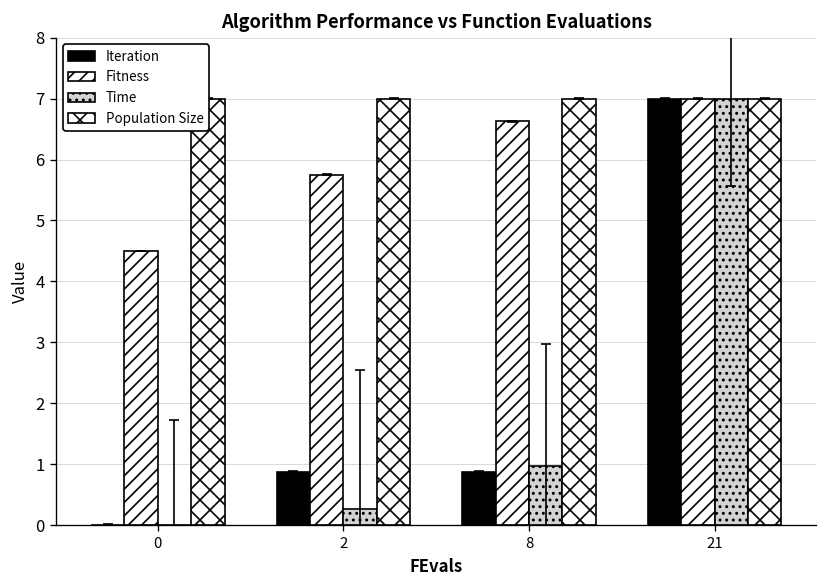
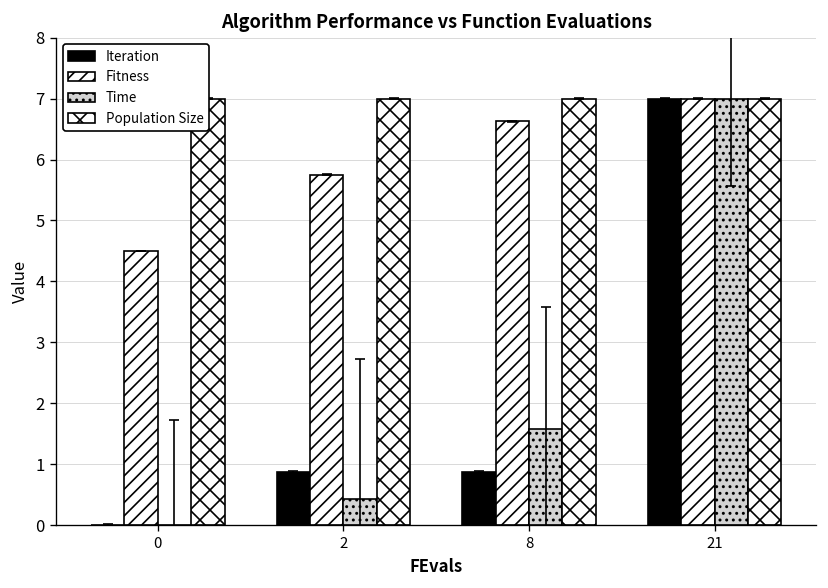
  {
    "Iteration": {
      "0": 0.0,
      "2": 0.9,
      "8": 0.9,
      "21": 7.0
    },
    "Time": {
-     "2": 0.3,
-     "8": 1.0,
+     "2": 0.4,
+     "8": 1.6,
      "21": 7.0
    }
  }
